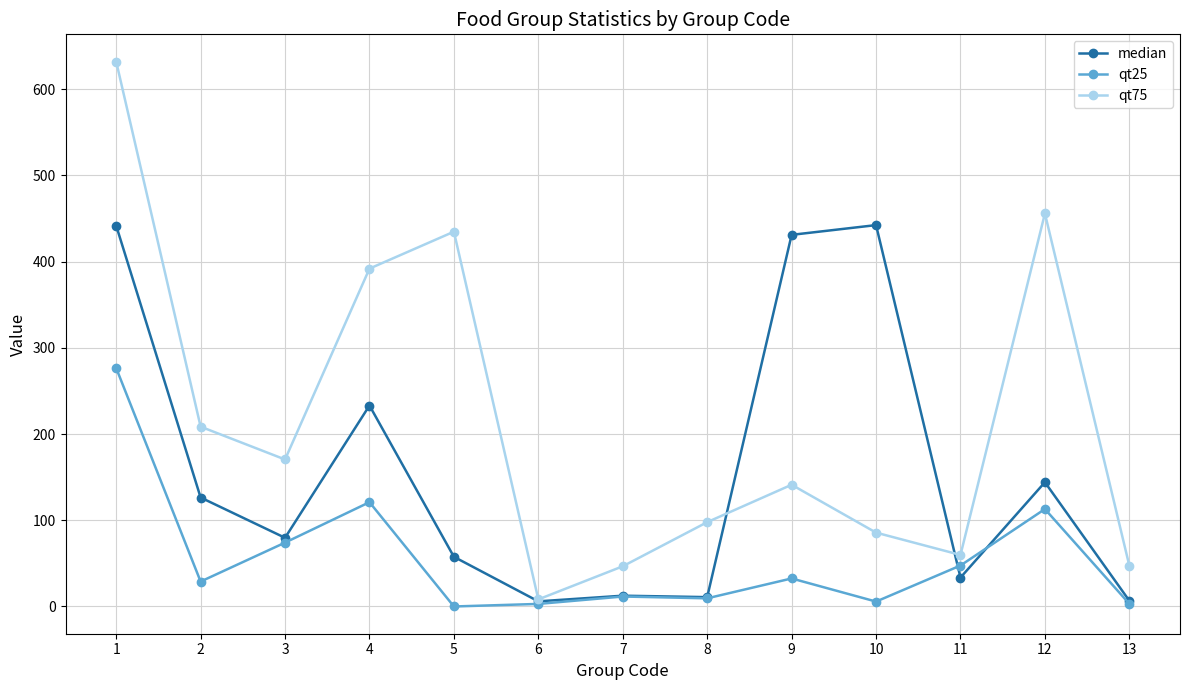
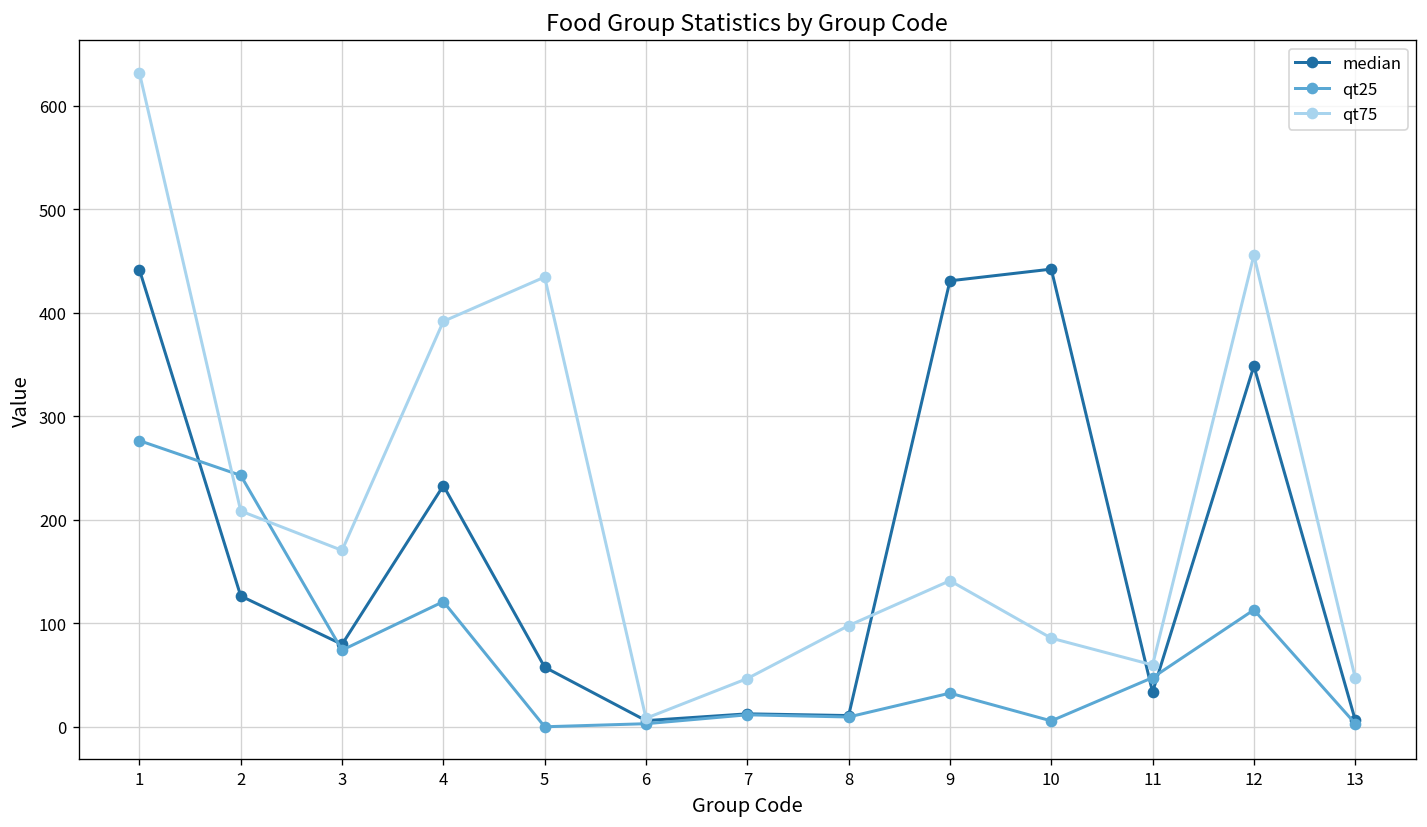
  {
    "median": {
      "1": 440,
      "2": 130,
      "3": 80,
      "4": 230,
      "5": 60,
      "9": 430,
      "10": 440,
      "11": 30,
-     "12": 140,
+     "12": 350,
      "13": 10
    },
    "qt25": {
      "1": 280,
-     "2": 30,
+     "2": 240,
      "3": 70,
      "4": 120,
      "5": 0,
      "9": 30,
      "10": 10,
      "11": 50,
      "12": 110,
      "13": 0
    },
    "qt75": {
      "1": 630,
      "2": 210,
      "3": 170,
      "4": 390,
      "5": 430,
      "7": 50,
      "8": 100,
      "9": 140,
      "10": 90,
      "11": 60,
      "12": 460,
      "13": 50
    }
  }
